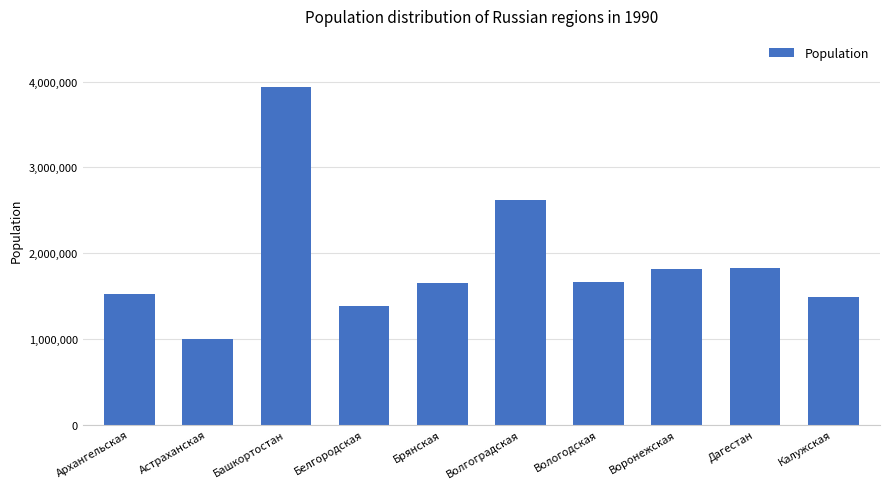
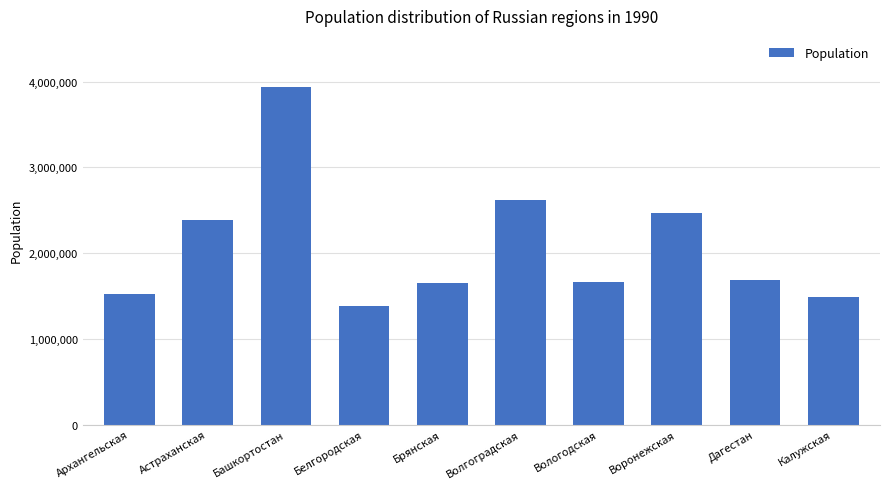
  {
    "Архангельская": "1,500,000",
-   "Астраханская": "1,000,000",
+   "Астраханская": "2,400,000",
    "Башкортостан": "3,900,000",
    "Белгородская": "1,400,000",
    "Брянская": "1,700,000",
    "Волгоградская": "2,600,000",
    "Вологодская": "1,700,000",
-   "Воронежская": "1,800,000",
-   "Дагестан": "1,800,000",
+   "Воронежская": "2,500,000",
+   "Дагестан": "1,700,000",
    "Калужская": "1,500,000"
  }
